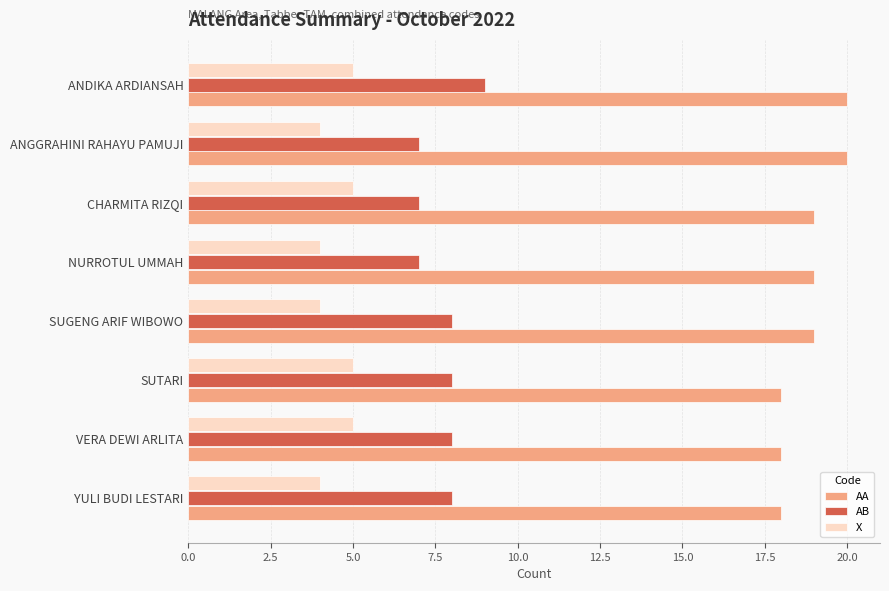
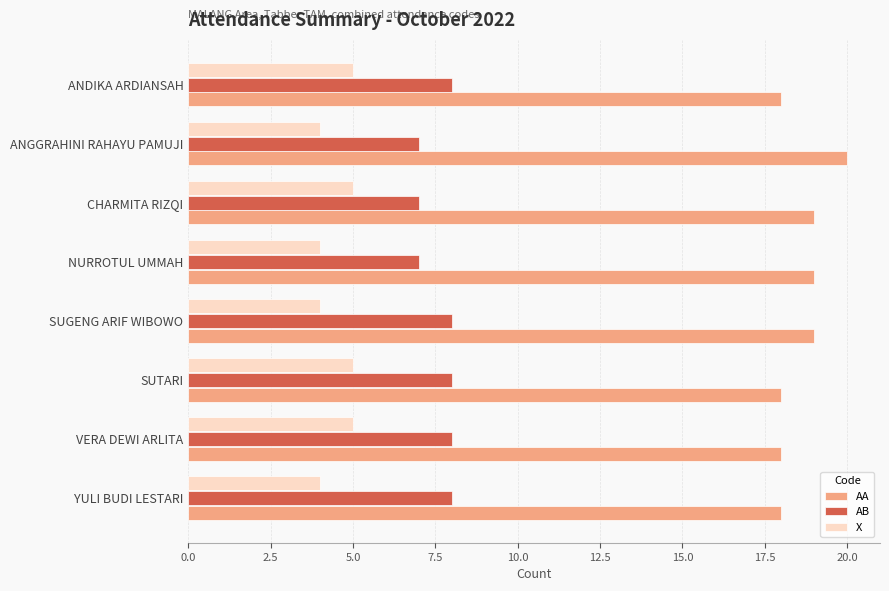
  {
    "AA": {
-     "ANDIKA ARDIANSAH": 20,
+     "ANDIKA ARDIANSAH": 18,
      "ANGGRAHINI RAHAYU PAMUJI": 20,
      "CHARMITA RIZQI": 19,
      "NURROTUL UMMAH": 19,
      "SUGENG ARIF WIBOWO": 19,
      "SUTARI": 18,
      "VERA DEWI ARLITA": 18,
      "YULI BUDI LESTARI": 18
    },
    "AB": {
-     "ANDIKA ARDIANSAH": 9,
+     "ANDIKA ARDIANSAH": 8,
      "ANGGRAHINI RAHAYU PAMUJI": 7,
      "CHARMITA RIZQI": 7,
      "NURROTUL UMMAH": 7,
      "SUGENG ARIF WIBOWO": 8,
      "SUTARI": 8,
      "VERA DEWI ARLITA": 8,
      "YULI BUDI LESTARI": 8
    },
    "X": {
      "ANDIKA ARDIANSAH": 5,
      "ANGGRAHINI RAHAYU PAMUJI": 4,
      "CHARMITA RIZQI": 5,
      "NURROTUL UMMAH": 4,
      "SUGENG ARIF WIBOWO": 4,
      "SUTARI": 5,
      "VERA DEWI ARLITA": 5,
      "YULI BUDI LESTARI": 4
    }
  }
